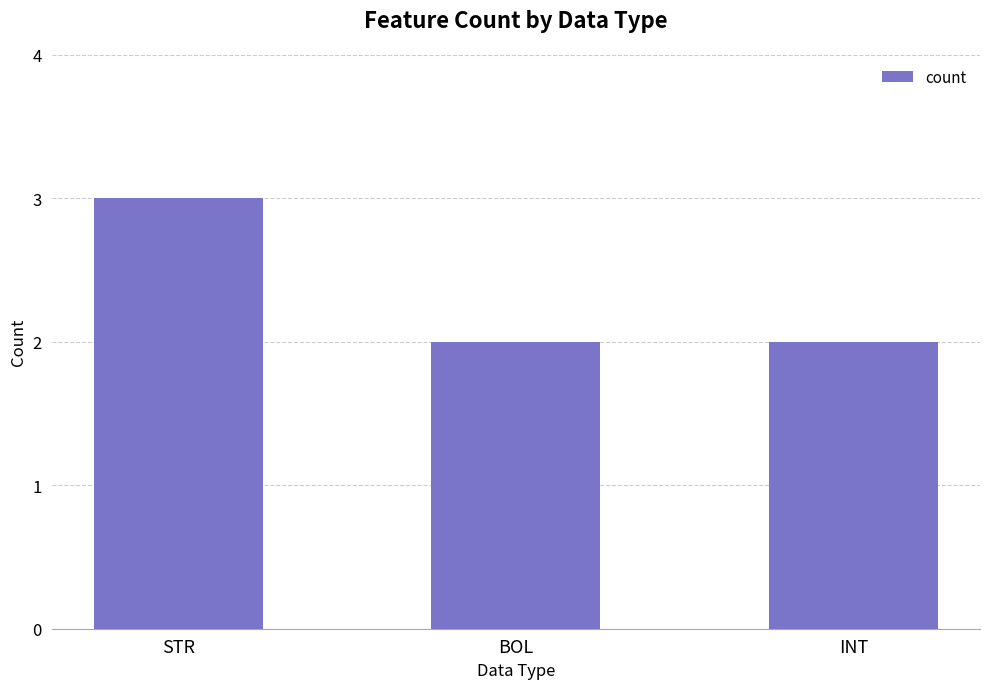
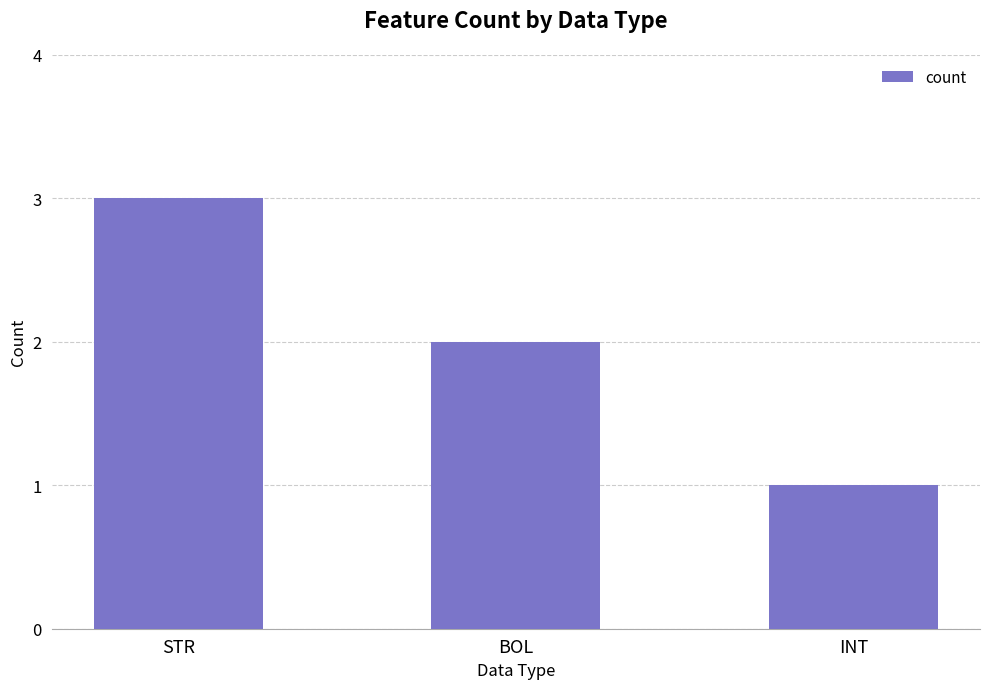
  {
    "STR": 3,
    "BOL": 2,
-   "INT": 2
+   "INT": 1
  }
